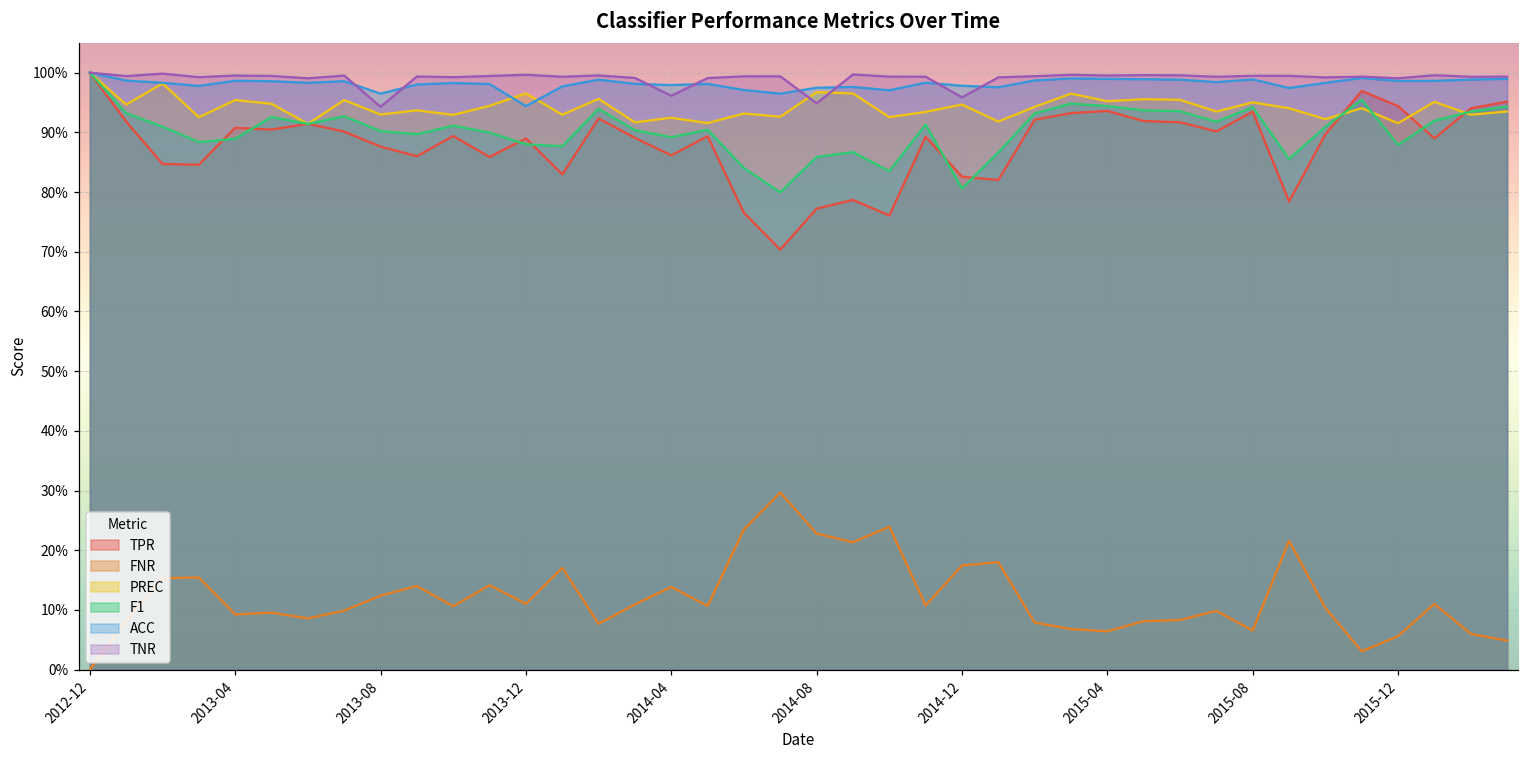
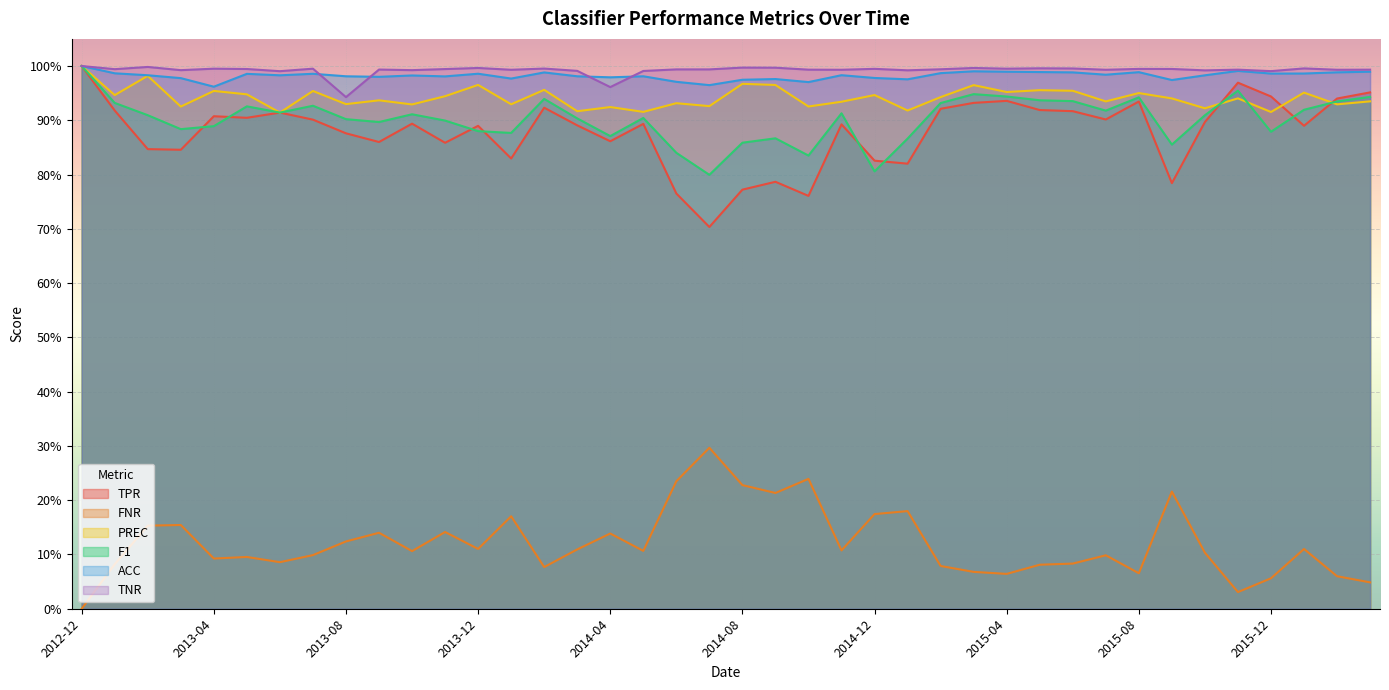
  {
    "F1": {
      "2013-04": "89%",
      "2013-08": "90%",
      "2013-12": "88%",
-     "2014-04": "89%",
+     "2014-04": "87%",
      "2014-08": "86%",
      "2014-12": "81%",
      "2015-04": "94%",
      "2015-08": "94%",
      "2015-12": "88%"
    },
    "ACC": {
-     "2013-04": "99%",
-     "2013-08": "96%",
-     "2013-12": "94%",
+     "2013-04": "96%",
+     "2013-08": "98%",
+     "2013-12": "99%",
      "2014-04": "98%",
      "2014-08": "97%",
      "2014-12": "98%",
      "2015-04": "99%",
      "2015-08": "99%"
    },
    "TNR": {
      "2013-04": "100%",
      "2013-08": "94%",
      "2013-12": "100%",
      "2014-04": "96%",
-     "2014-08": "95%",
-     "2014-12": "96%",
+     "2014-08": "100%",
+     "2014-12": "99%",
      "2015-04": "100%",
      "2015-08": "99%"
    }
  }
